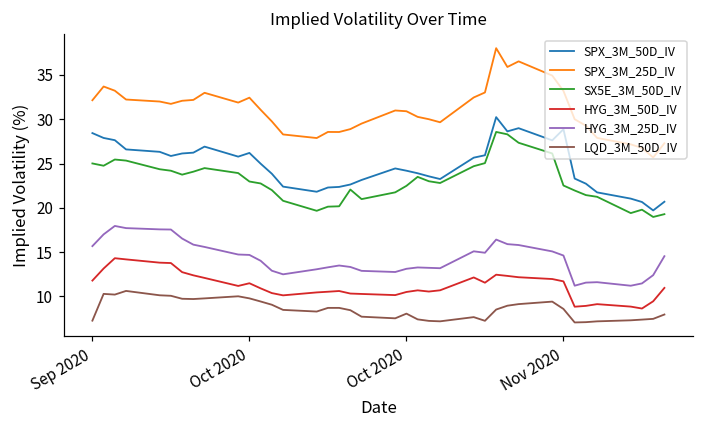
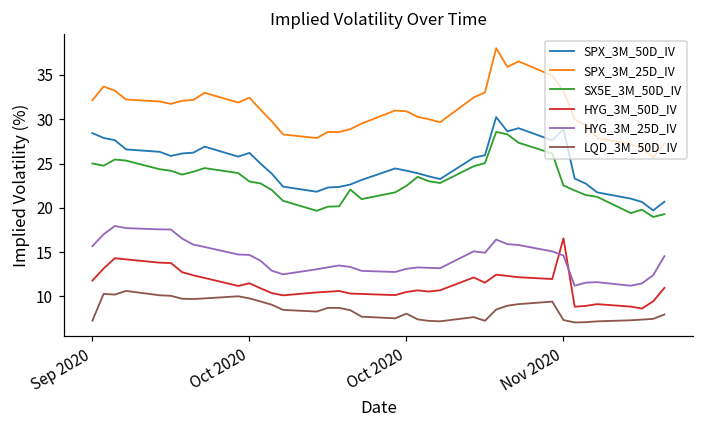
  {
    "SPX_3M_50D_IV": {
      "Sep 2020": 28
    },
    "SPX_3M_25D_IV": {
      "Sep 2020": 32
    },
    "SX5E_3M_50D_IV": {
      "Sep 2020": 25,
      "Nov 2020": 23
    },
    "HYG_3M_50D_IV": {
      "Sep 2020": 12,
-     "Nov 2020": 12
+     "Nov 2020": 17
    },
    "HYG_3M_25D_IV": {
      "Sep 2020": 16,
      "Nov 2020": 15
    },
    "LQD_3M_50D_IV": {
      "Sep 2020": 7,
-     "Nov 2020": 9
+     "Nov 2020": 7
    }
  }
